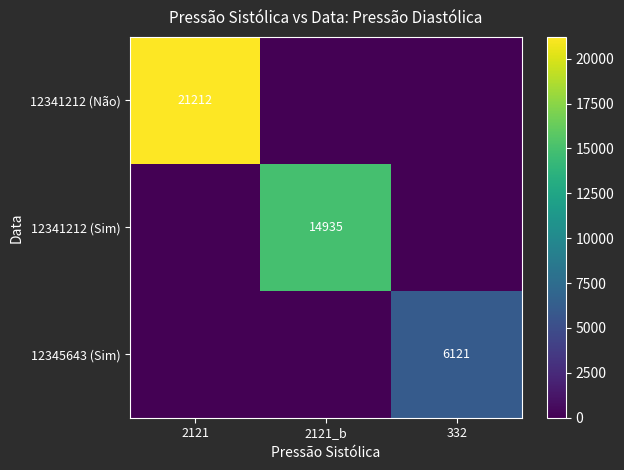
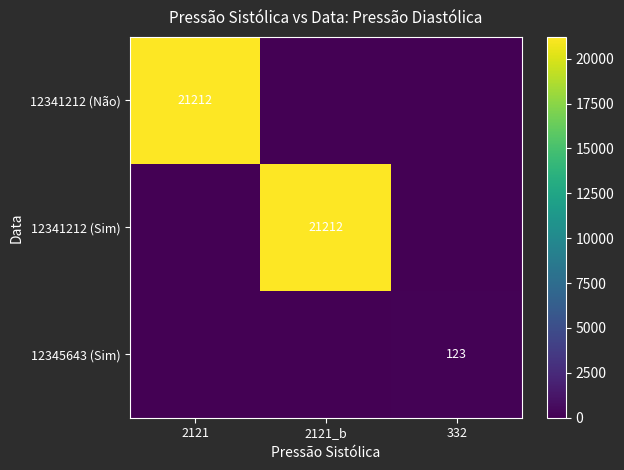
  {
    "12341212 (Não)": {
      "2121": 21212
    },
    "12341212 (Sim)": {
-     "2121_b": 14935
+     "2121_b": 21212
    },
    "12345643 (Sim)": {
-     "332": 6121
+     "332": 123
    }
  }
